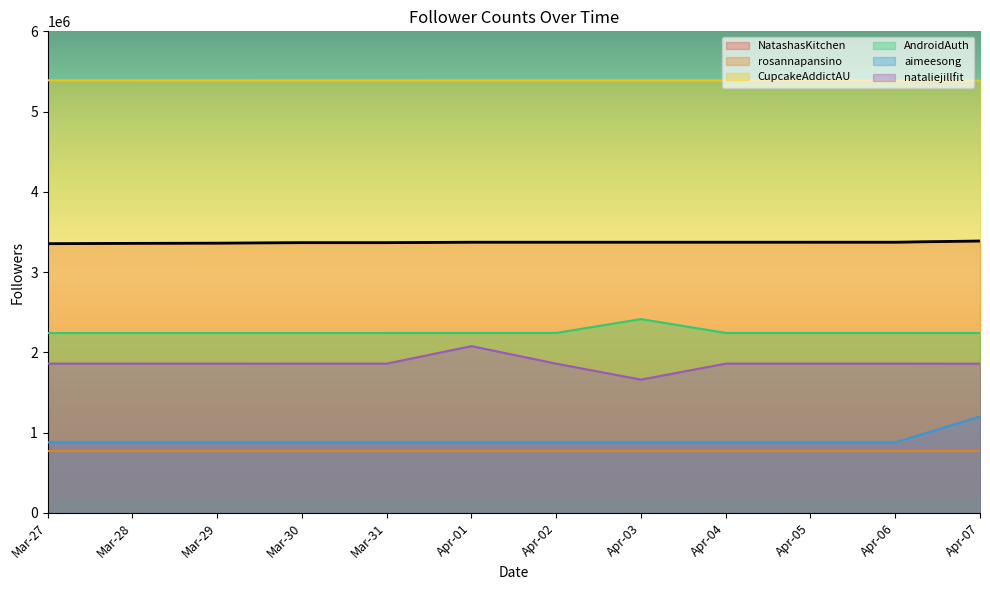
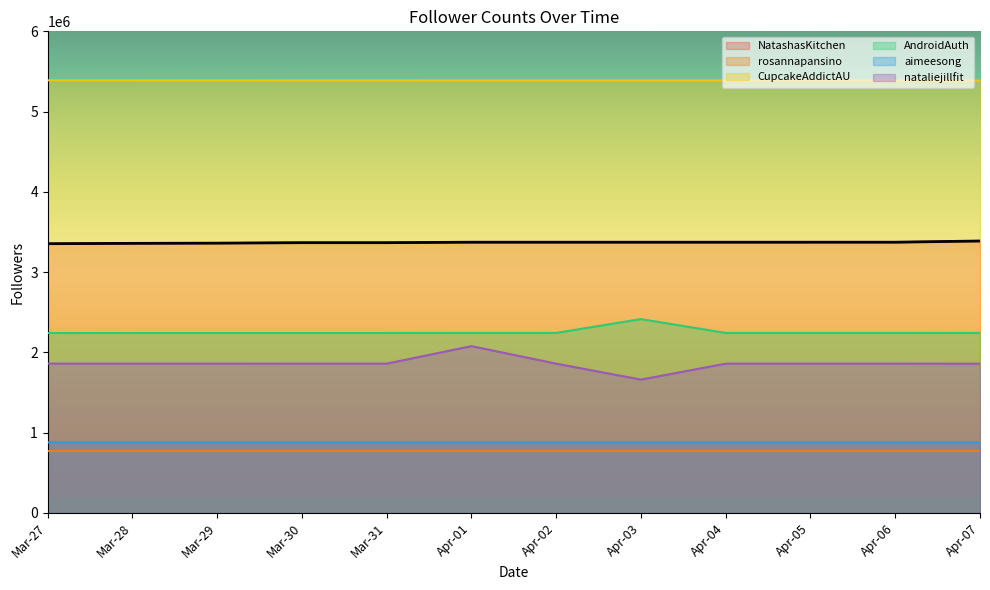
  {
    "AndroidAuth": {
      "Mar-27": 2200000,
      "Mar-28": 2200000,
      "Mar-29": 2200000,
      "Mar-30": 2200000,
      "Mar-31": 2200000,
      "Apr-01": 2200000,
      "Apr-02": 2200000,
      "Apr-03": 2400000,
      "Apr-04": 2200000,
      "Apr-05": 2200000,
      "Apr-06": 2200000,
      "Apr-07": 2200000
    },
    "aimeesong": {
      "Mar-27": 900000,
      "Mar-28": 900000,
      "Mar-29": 900000,
      "Mar-30": 900000,
      "Mar-31": 900000,
      "Apr-01": 900000,
      "Apr-02": 900000,
      "Apr-03": 900000,
      "Apr-04": 900000,
      "Apr-05": 900000,
      "Apr-06": 900000,
-     "Apr-07": 1200000
+     "Apr-07": 900000
    },
    "nataliejillfit": {
      "Mar-27": 1900000,
      "Mar-28": 1900000,
      "Mar-29": 1900000,
      "Mar-30": 1900000,
      "Mar-31": 1900000,
      "Apr-01": 2100000,
      "Apr-02": 1900000,
      "Apr-03": 1700000,
      "Apr-04": 1900000,
      "Apr-05": 1900000,
      "Apr-06": 1900000,
      "Apr-07": 1900000
    }
  }
